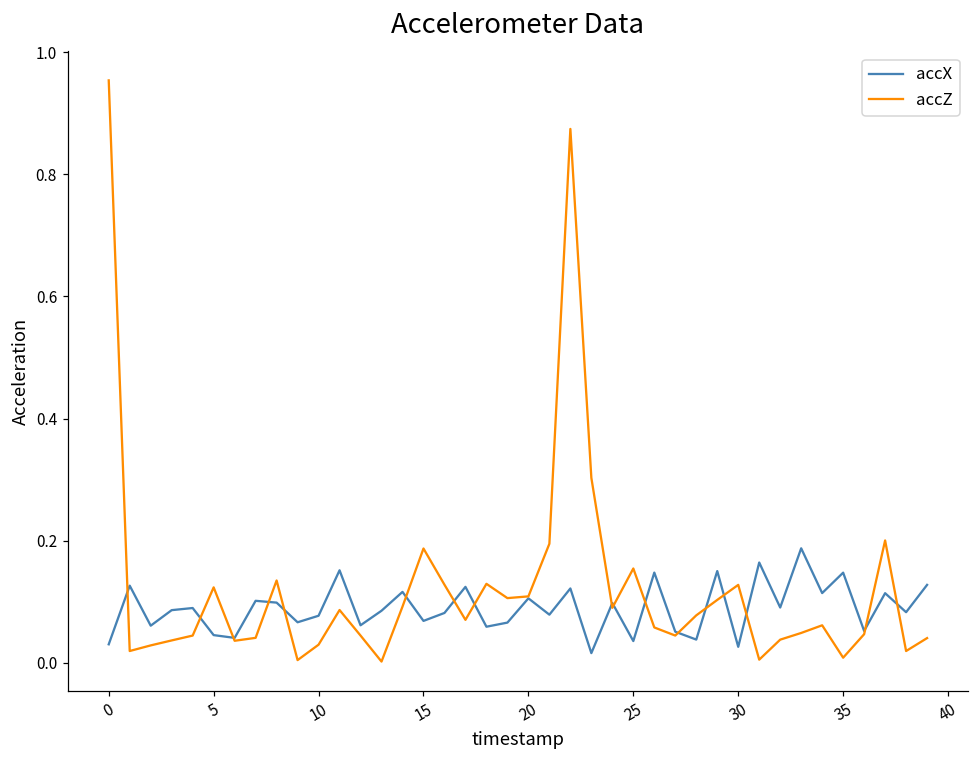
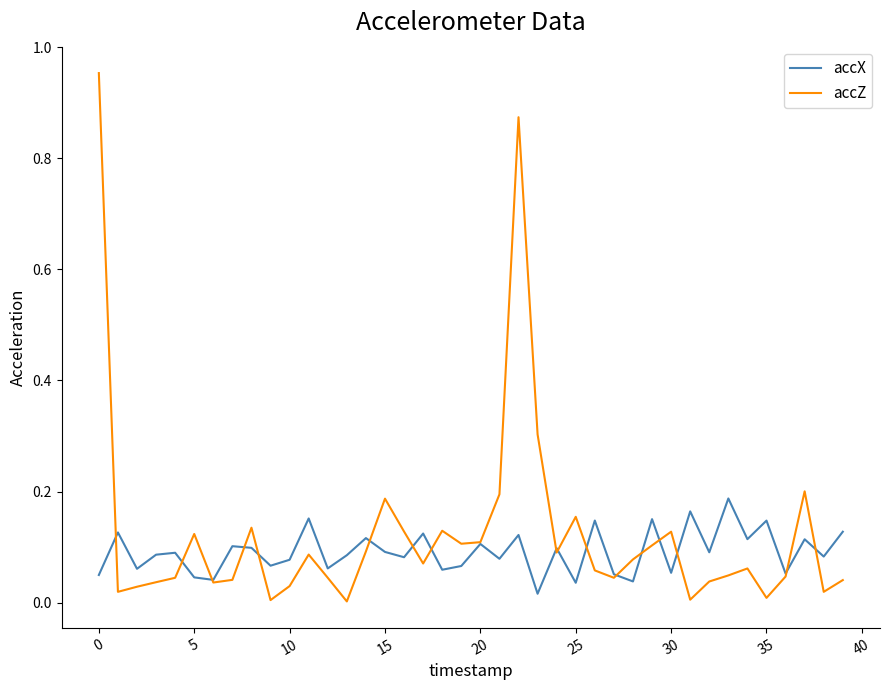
  {
    "accX": {
-     "0": 0.03,
+     "0": 0.05,
      "5": 0.05,
      "10": 0.08,
-     "15": 0.07,
+     "15": 0.09,
      "25": 0.04,
-     "30": 0.03,
+     "30": 0.05,
      "35": 0.15
    },
    "accZ": {
      "0": 0.95,
      "5": 0.12,
      "10": 0.03,
      "15": 0.19,
      "25": 0.15,
      "30": 0.13,
      "35": 0.01
    }
  }
